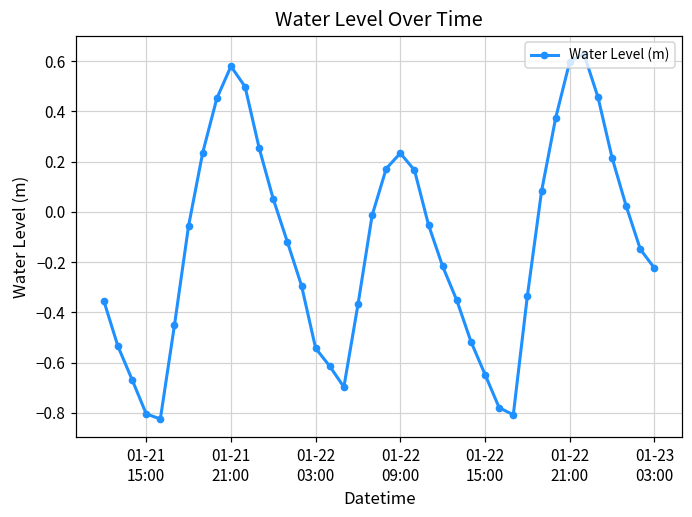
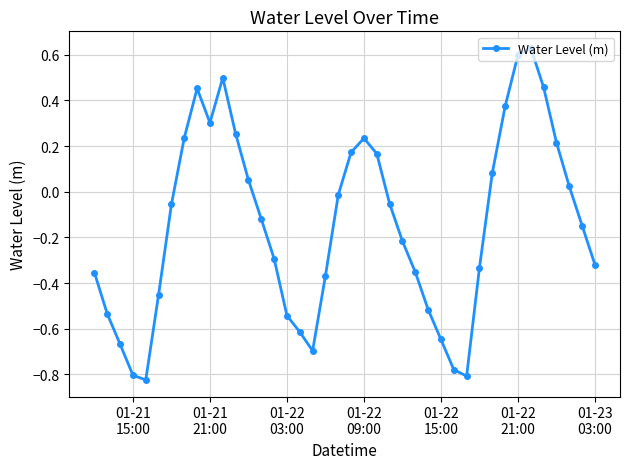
  {
    "01-21 15:00": -0.80,
-   "01-21 21:00": 0.58,
+   "01-21 21:00": 0.30,
    "01-22 03:00": -0.54,
    "01-22 09:00": 0.23,
    "01-22 15:00": -0.65,
-   "01-23 03:00": -0.22
+   "01-23 03:00": -0.32
  }
